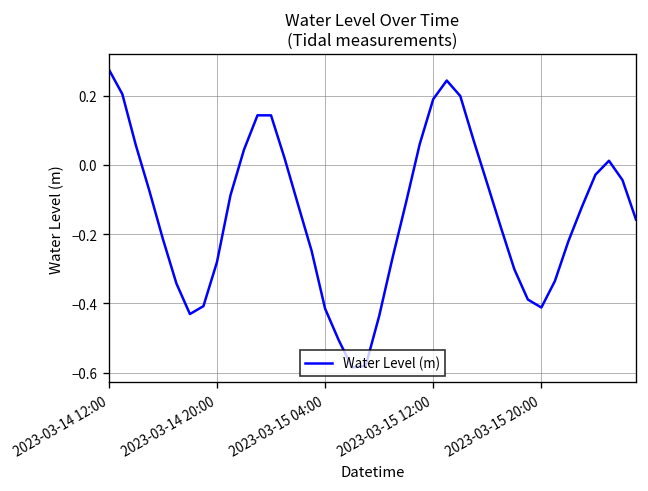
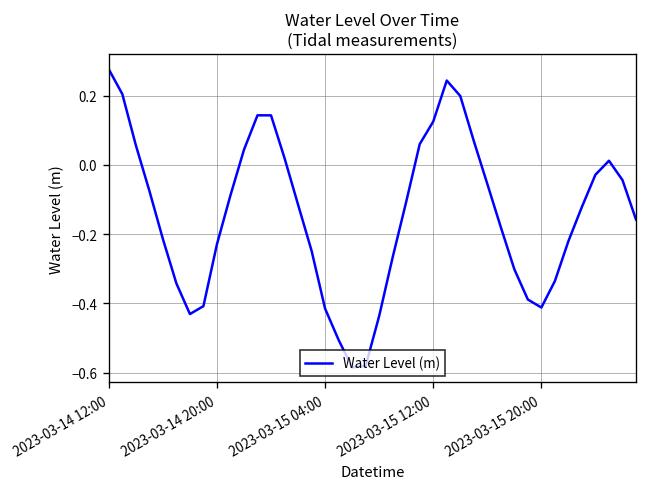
  {
    "2023-03-14 12:00": 0.28,
-   "2023-03-14 20:00": -0.28,
+   "2023-03-14 20:00": -0.23,
    "2023-03-15 04:00": -0.41,
-   "2023-03-15 12:00": 0.19,
+   "2023-03-15 12:00": 0.13,
    "2023-03-15 20:00": -0.41
  }
